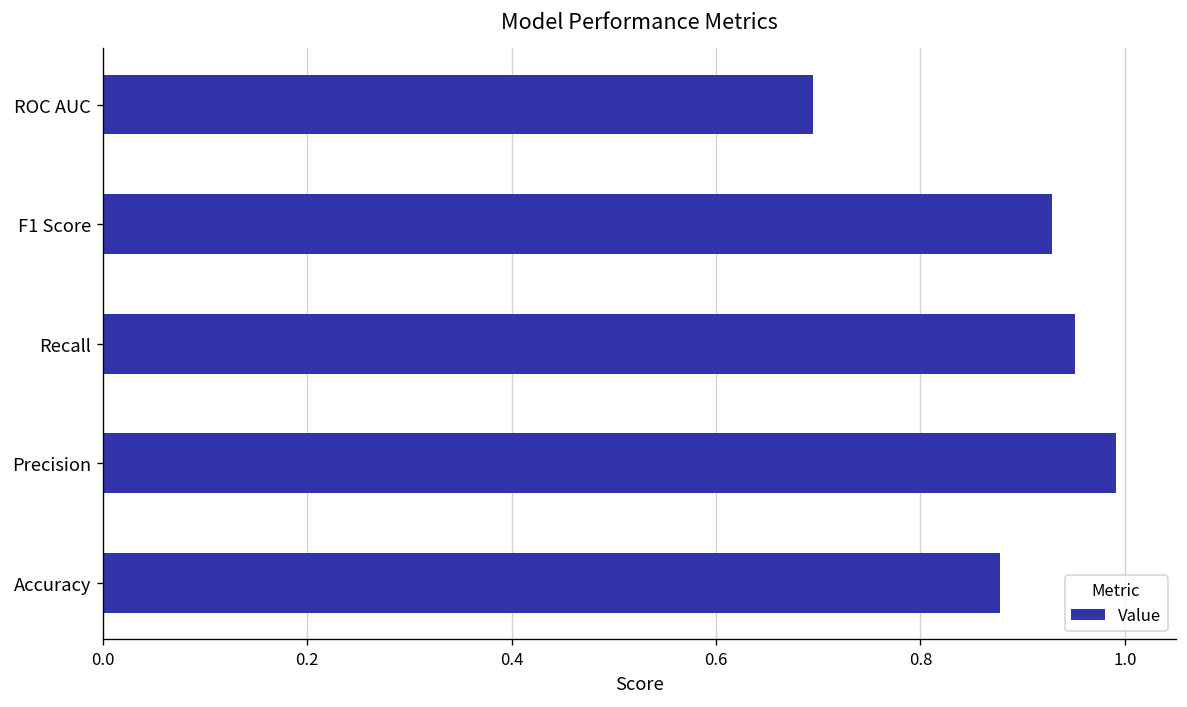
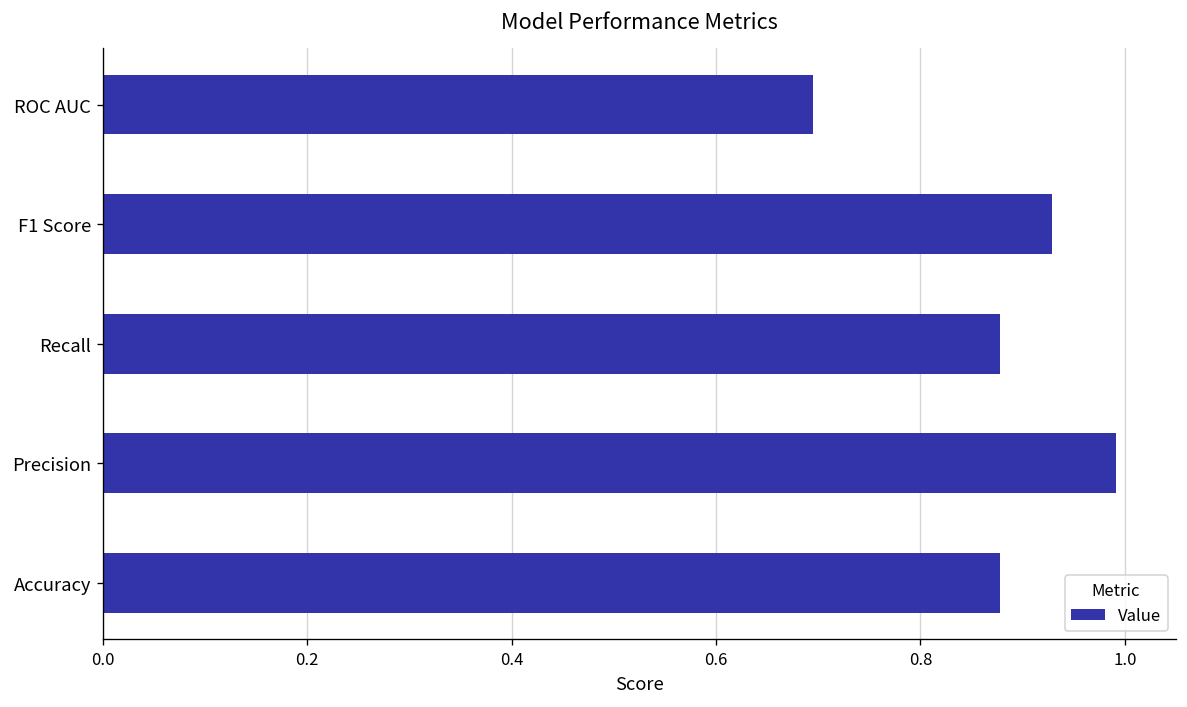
  {
    "ROC AUC": 0.69,
    "F1 Score": 0.93,
-   "Recall": 0.95,
+   "Recall": 0.88,
    "Precision": 0.99,
    "Accuracy": 0.88
  }
